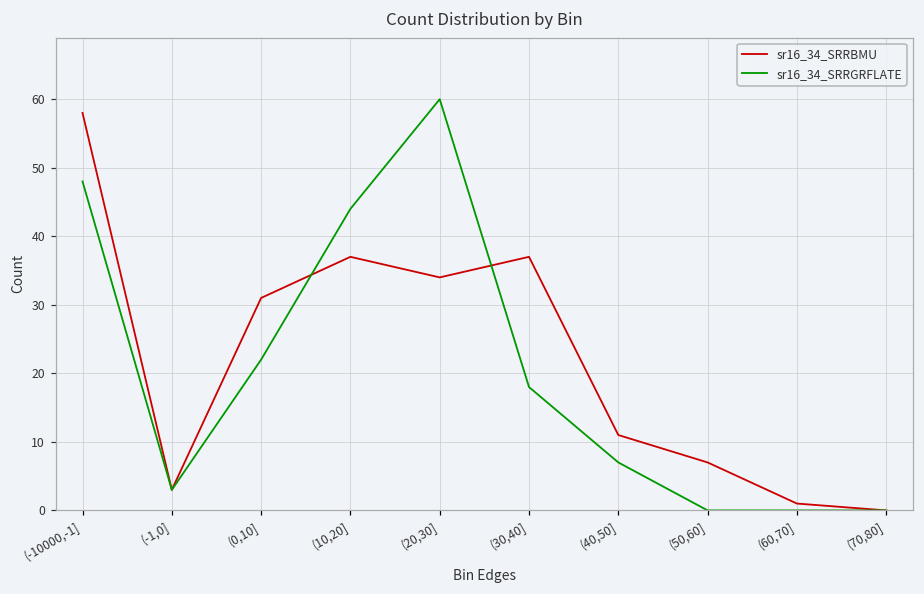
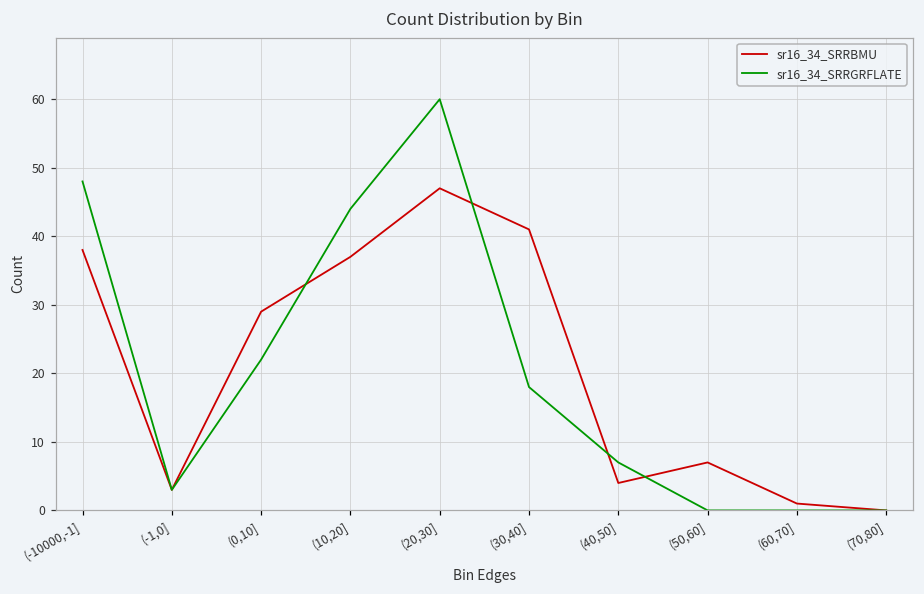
  {
    "sr16_34_SRRBMU": {
-     "(-10000,-1]": 58,
-     "(0,10]": 31,
+     "(-10000,-1]": 38,
+     "(0,10]": 29,
      "(10,20]": 37,
-     "(20,30]": 34,
-     "(30,40]": 37,
-     "(40,50]": 11,
+     "(20,30]": 47,
+     "(30,40]": 41,
+     "(40,50]": 4,
      "(50,60]": 7,
      "(60,70]": 1
    },
    "sr16_34_SRRGRFLATE": {
      "(-10000,-1]": 48,
      "(0,10]": 22,
      "(10,20]": 44,
      "(20,30]": 60,
      "(30,40]": 18,
      "(40,50]": 7,
      "(50,60]": 0,
      "(60,70]": 0
    }
  }
